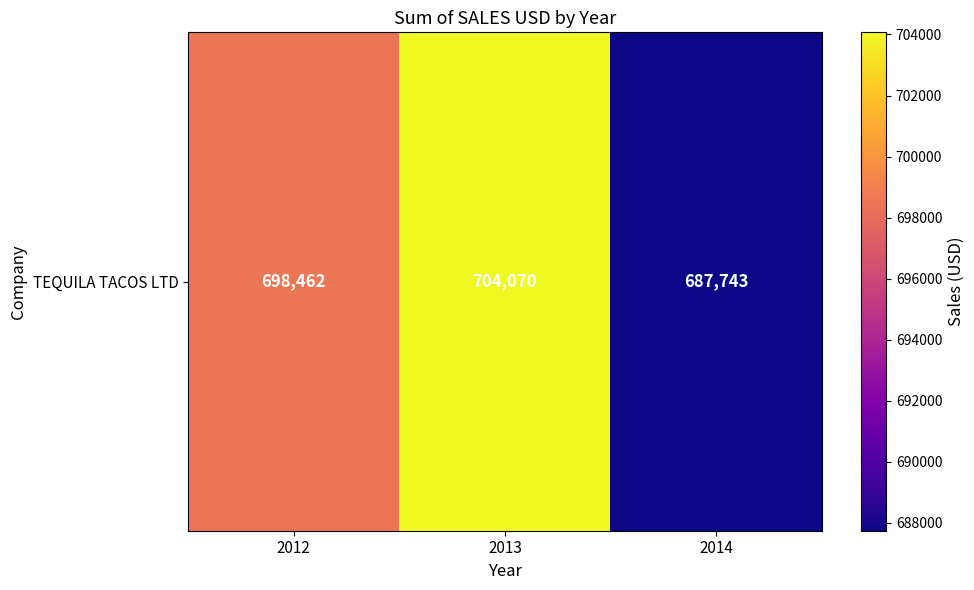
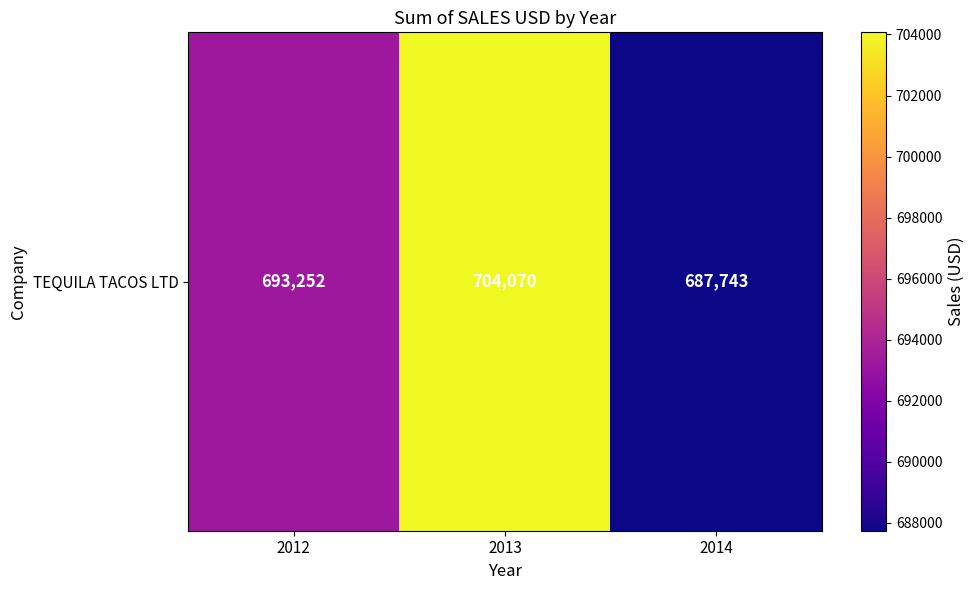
  {
    "TEQUILA TACOS LTD": {
-     "2012": "698,462",
+     "2012": "693,252",
      "2013": "704,070",
      "2014": "687,743"
    }
  }
